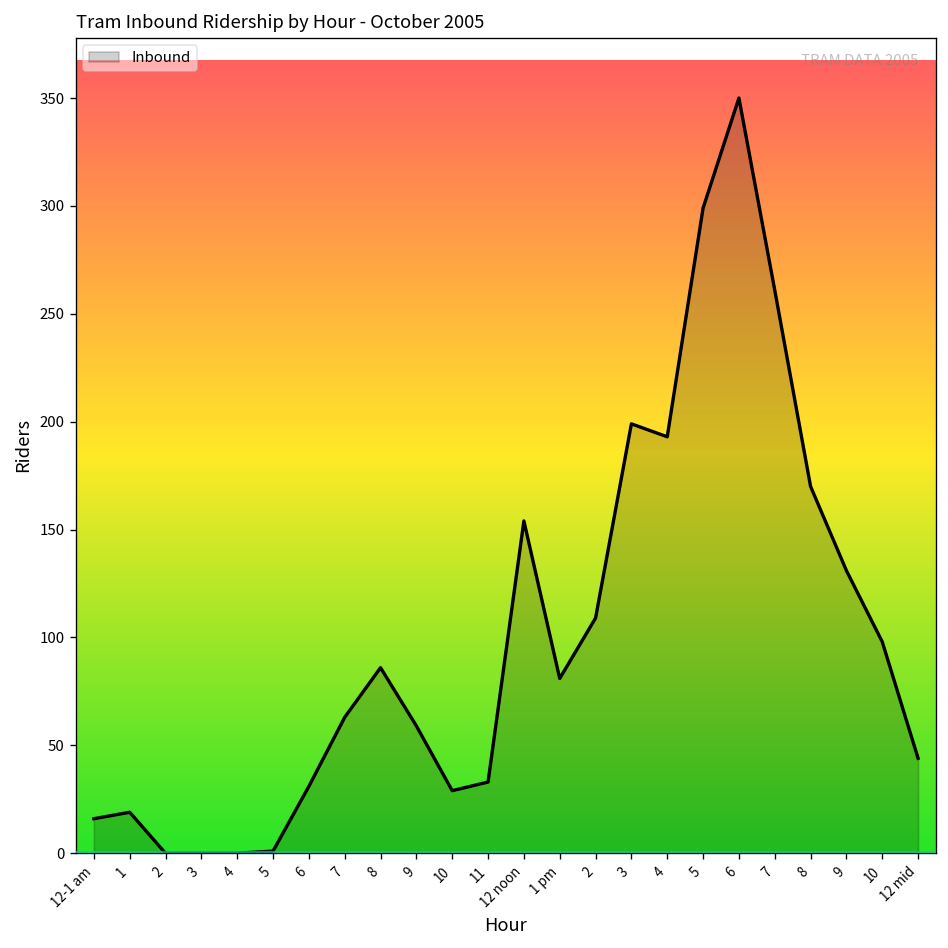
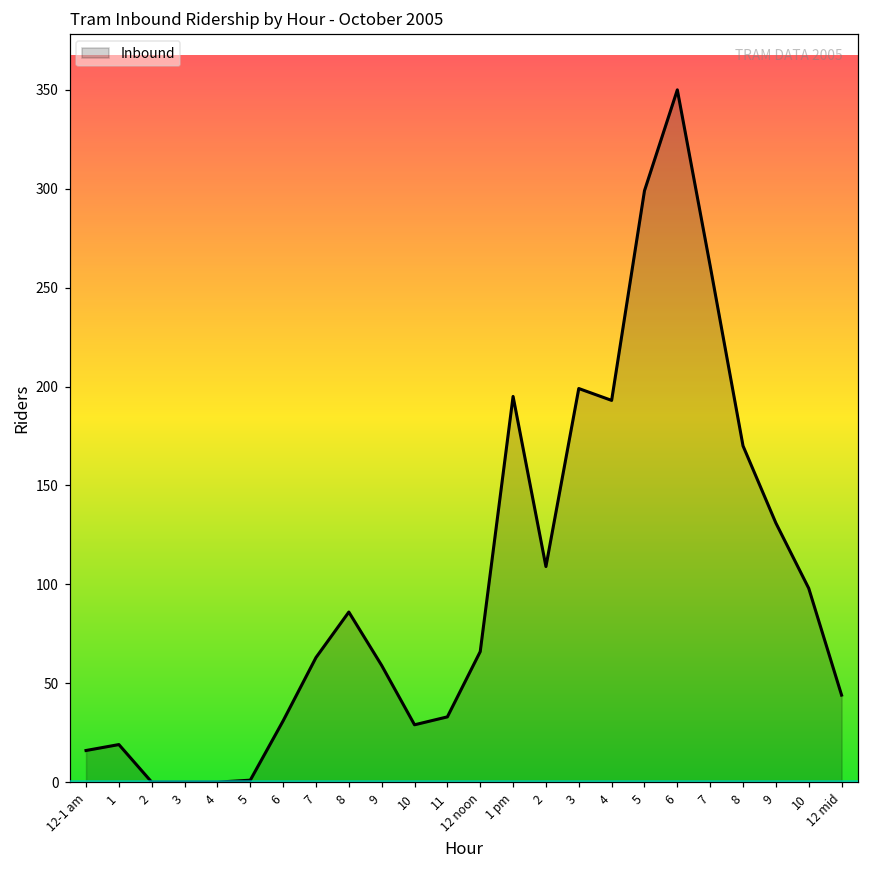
  {
    "12-1 am": 16,
    "1": 19,
    "11": 33,
-   "12 noon": 154,
-   "1 pm": 81,
+   "12 noon": 66,
+   "1 pm": 195,
    "12 mid": 44
  }
